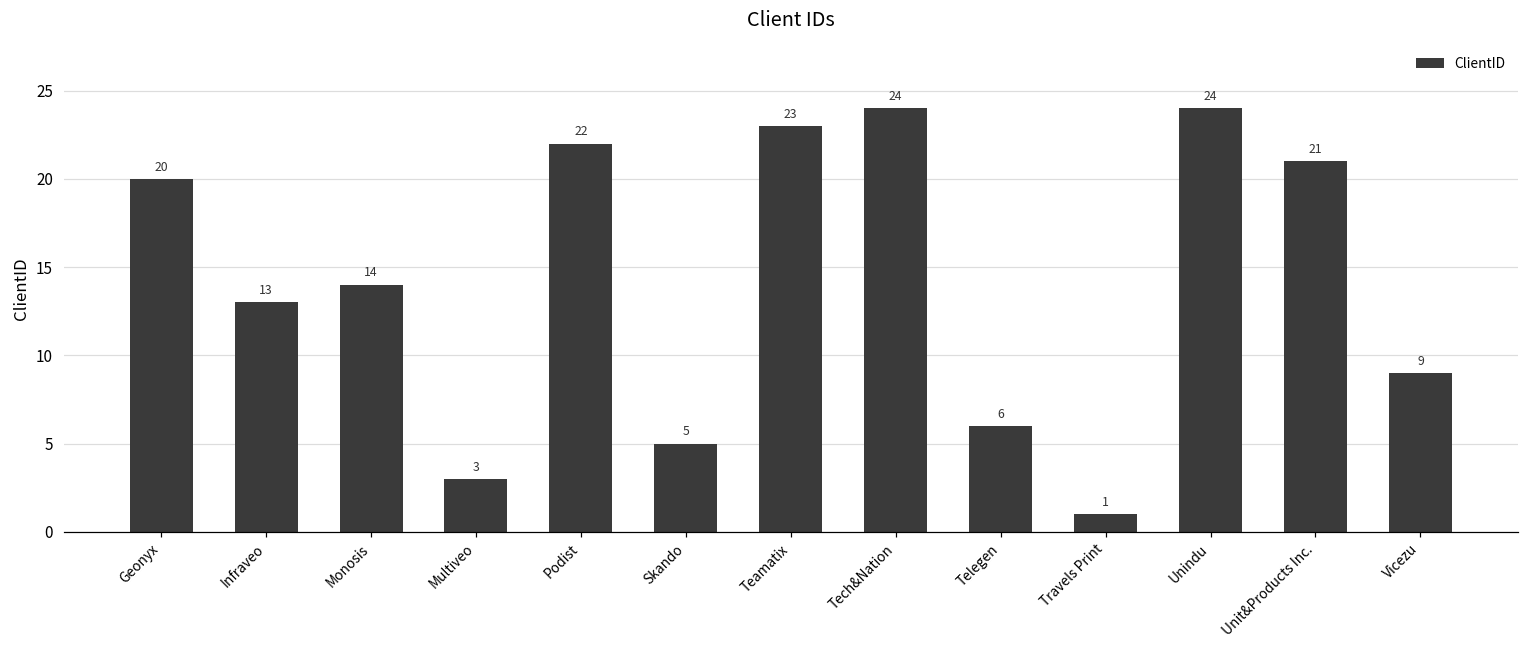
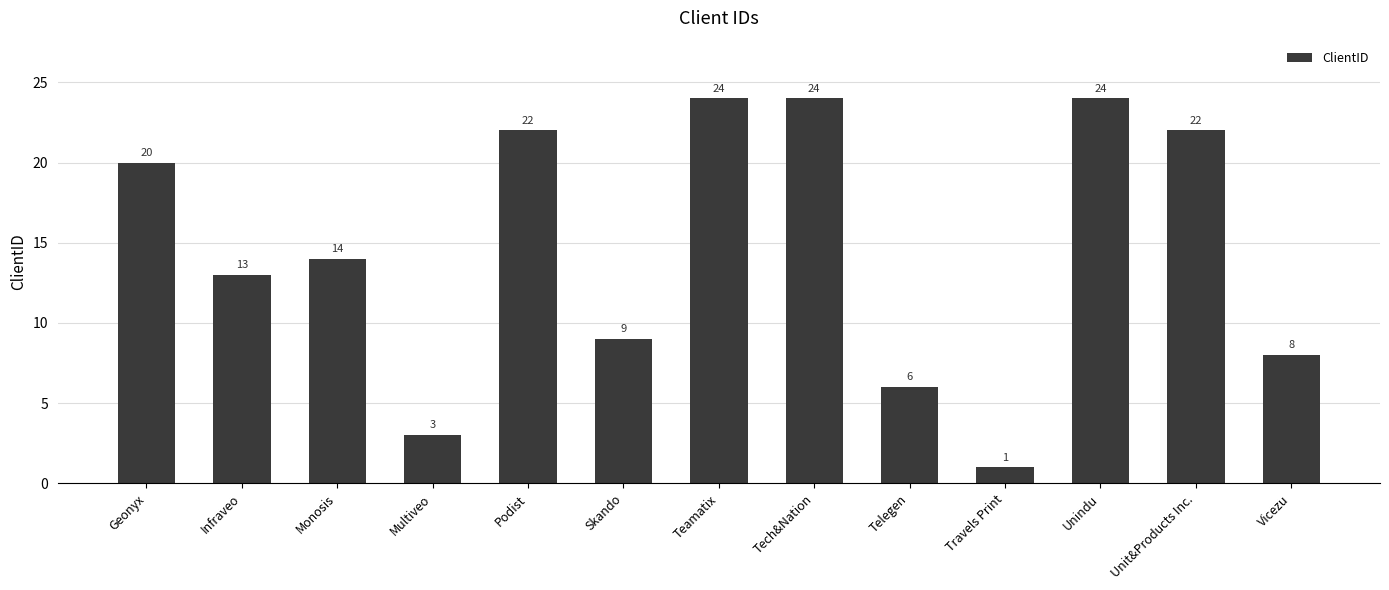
  {
    "Geonyx": 20,
    "Infraveo": 13,
    "Monosis": 14,
    "Multiveo": 3,
    "Podist": 22,
-   "Skando": 5,
-   "Teamatix": 23,
+   "Skando": 9,
+   "Teamatix": 24,
    "Tech&Nation": 24,
    "Telegen": 6,
    "Travels Print": 1,
    "Unindu": 24,
-   "Unit&Products Inc.": 21,
-   "Vicezu": 9
+   "Unit&Products Inc.": 22,
+   "Vicezu": 8
  }
